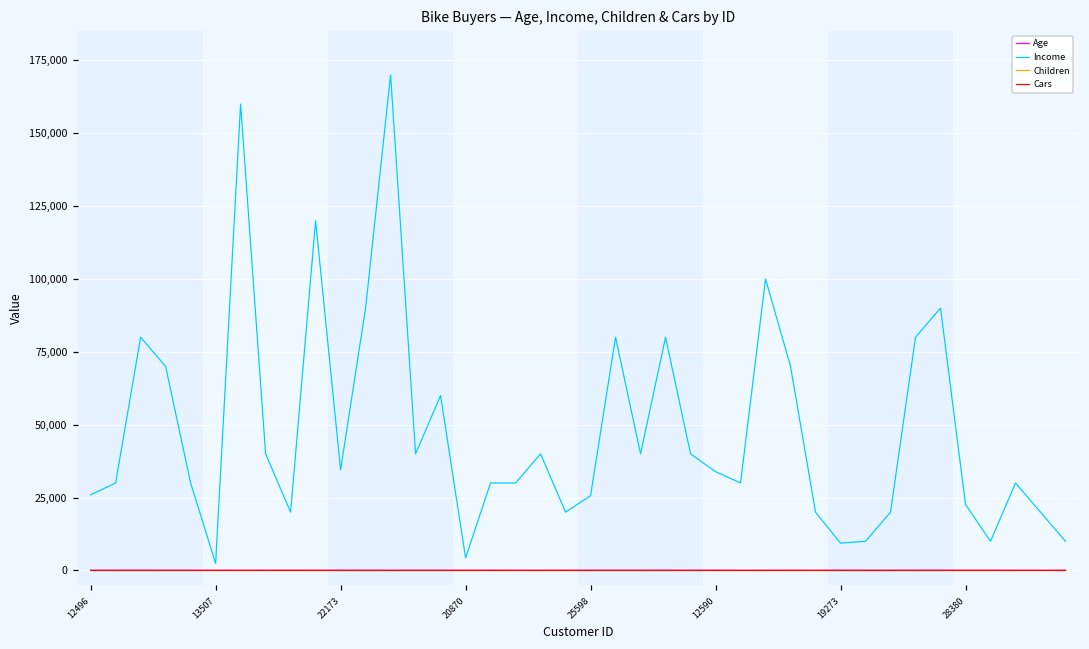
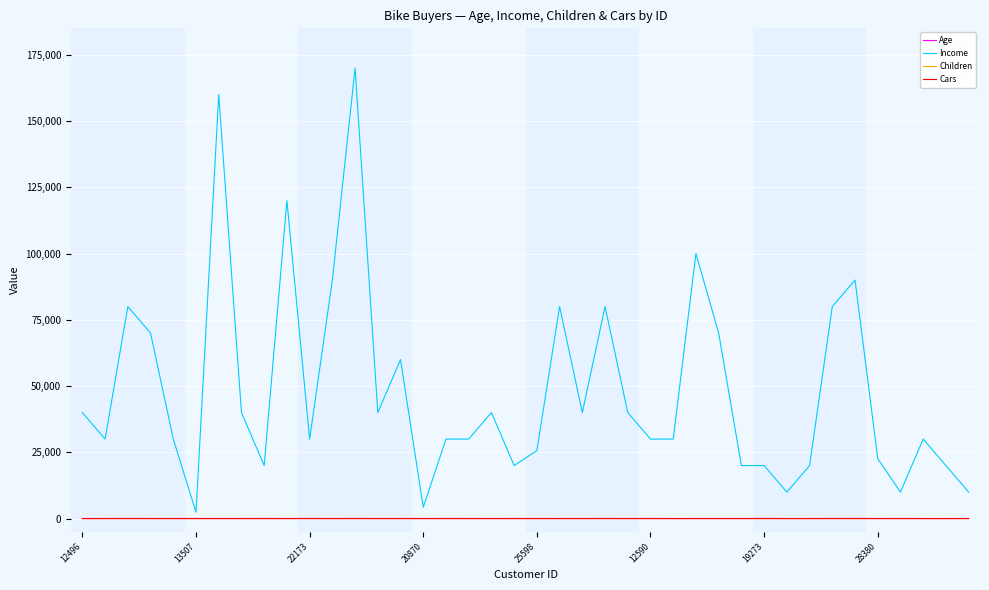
  {
    "Income": {
-     "12496": "26,000",
+     "12496": "40,000",
      "13507": "2,000",
-     "22173": "35,000",
+     "22173": "30,000",
      "20870": "4,000",
      "25598": "26,000",
-     "12590": "34,000",
-     "19273": "9,000",
+     "12590": "30,000",
+     "19273": "20,000",
      "28380": "23,000"
    }
  }
